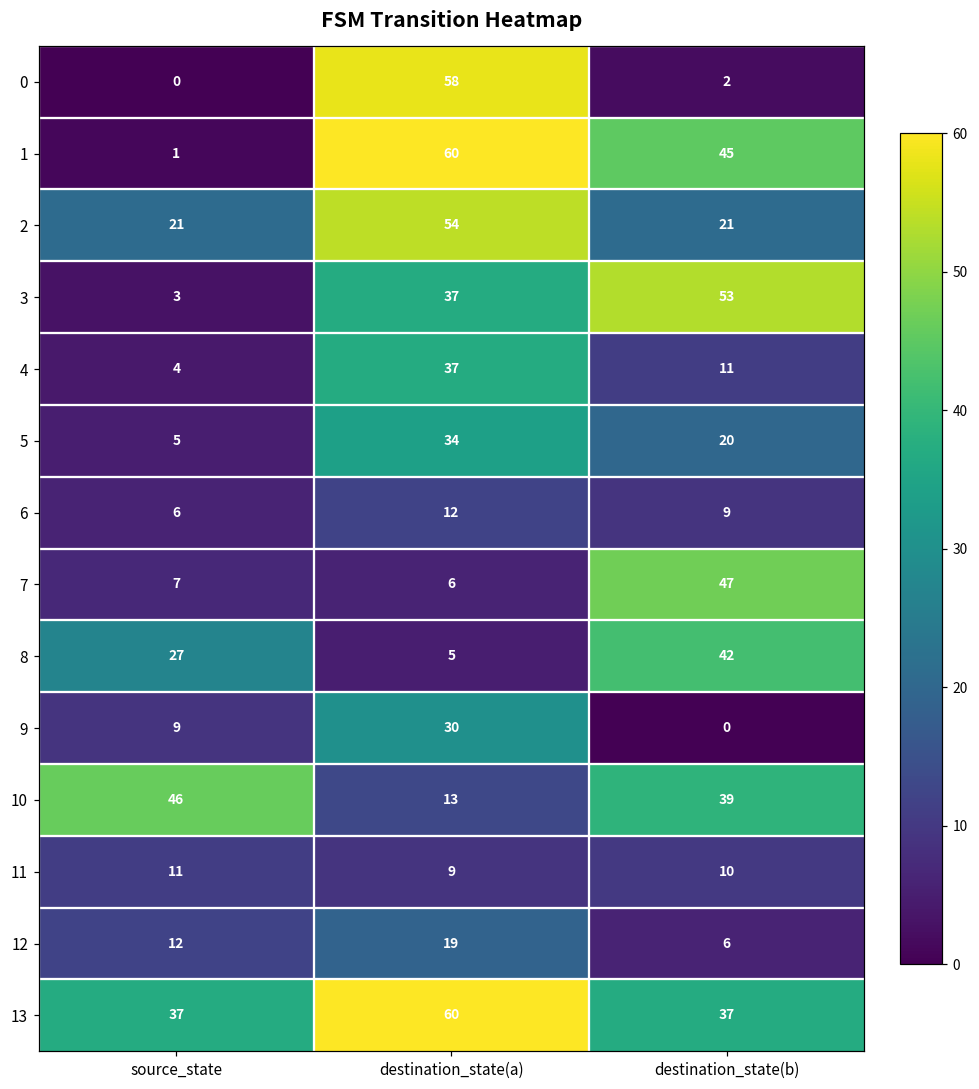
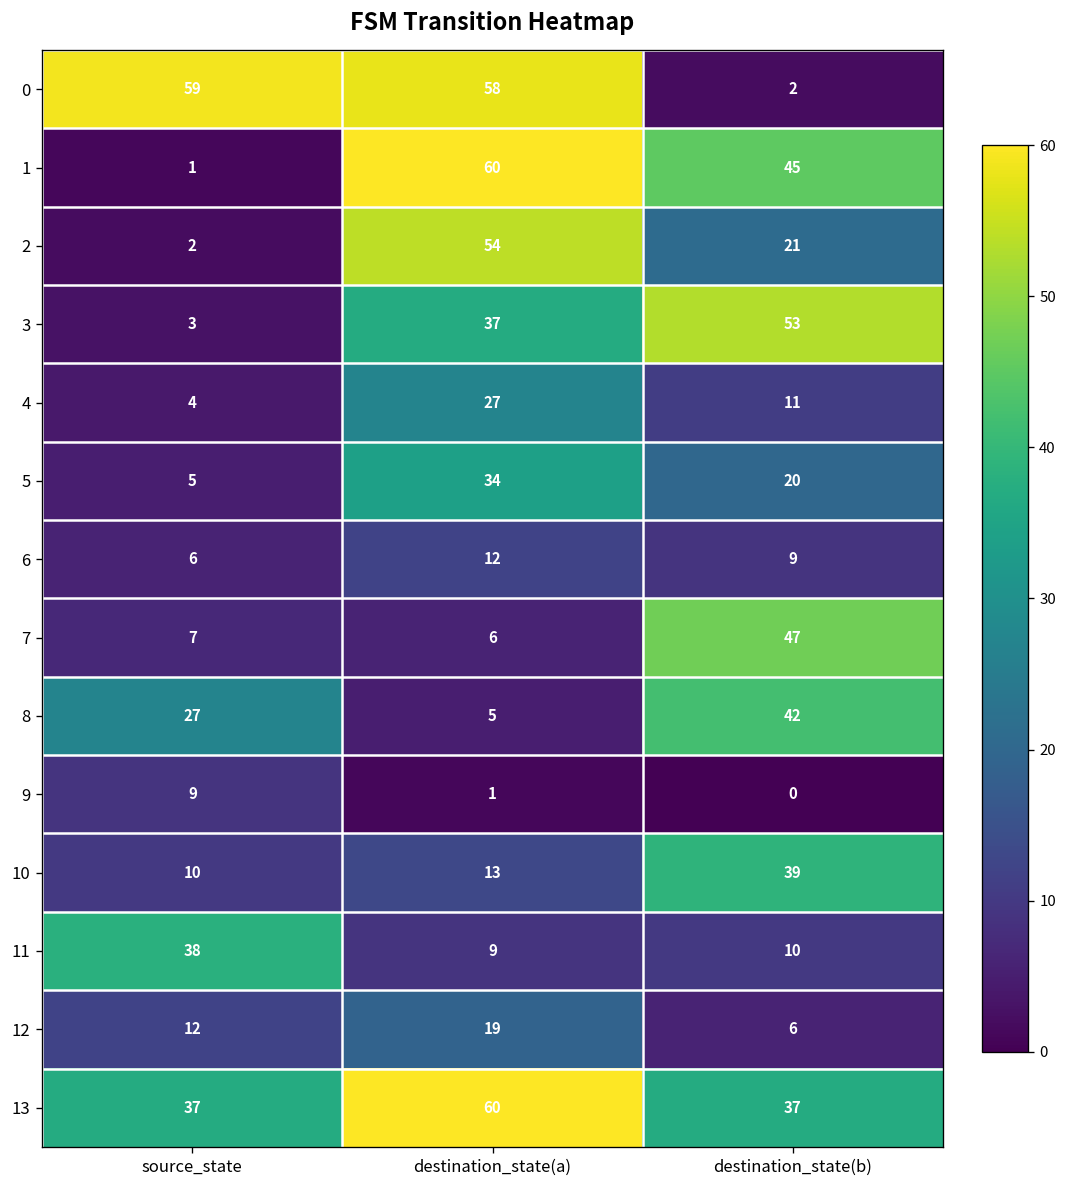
  {
    "0": {
-     "source_state": 0,
+     "source_state": 59,
      "destination_state(a)": 58,
      "destination_state(b)": 2
    },
    "1": {
      "source_state": 1,
      "destination_state(a)": 60,
      "destination_state(b)": 45
    },
    "2": {
-     "source_state": 21,
+     "source_state": 2,
      "destination_state(a)": 54,
      "destination_state(b)": 21
    },
    "3": {
      "source_state": 3,
      "destination_state(a)": 37,
      "destination_state(b)": 53
    },
    "4": {
      "source_state": 4,
-     "destination_state(a)": 37,
+     "destination_state(a)": 27,
      "destination_state(b)": 11
    },
    "5": {
      "source_state": 5,
      "destination_state(a)": 34,
      "destination_state(b)": 20
    },
    "6": {
      "source_state": 6,
      "destination_state(a)": 12,
      "destination_state(b)": 9
    },
    "7": {
      "source_state": 7,
      "destination_state(a)": 6,
      "destination_state(b)": 47
    },
    "8": {
      "source_state": 27,
      "destination_state(a)": 5,
      "destination_state(b)": 42
    },
    "9": {
      "source_state": 9,
-     "destination_state(a)": 30,
+     "destination_state(a)": 1,
      "destination_state(b)": 0
    },
    "10": {
-     "source_state": 46,
+     "source_state": 10,
      "destination_state(a)": 13,
      "destination_state(b)": 39
    },
    "11": {
-     "source_state": 11,
+     "source_state": 38,
      "destination_state(a)": 9,
      "destination_state(b)": 10
    },
    "12": {
      "source_state": 12,
      "destination_state(a)": 19,
      "destination_state(b)": 6
    },
    "13": {
      "source_state": 37,
      "destination_state(a)": 60,
      "destination_state(b)": 37
    }
  }
